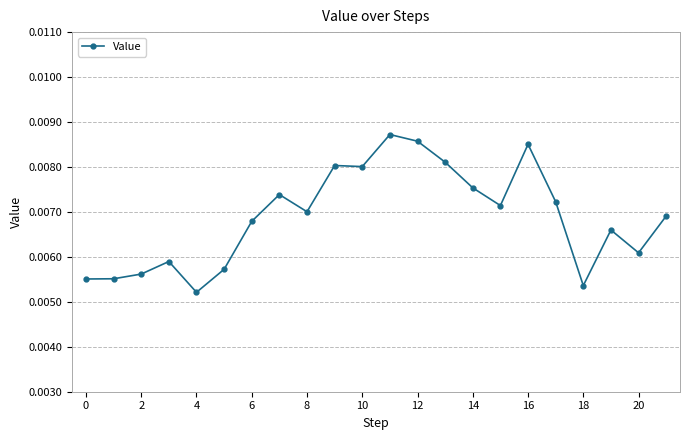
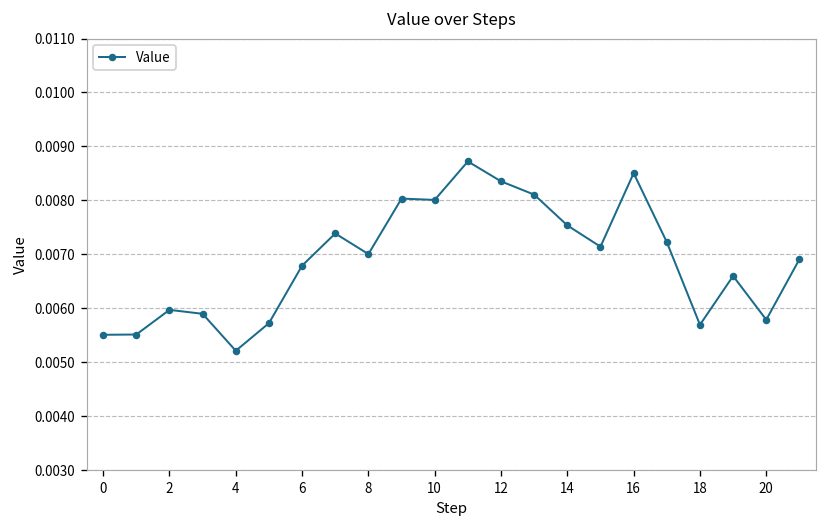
  {
    "0": 0.0055,
-   "2": 0.0056,
+   "2": 0.0060,
    "4": 0.0052,
    "6": 0.0068,
    "8": 0.0070,
    "10": 0.0080,
-   "12": 0.0086,
+   "12": 0.0084,
    "14": 0.0075,
    "16": 0.0085,
-   "18": 0.0054,
-   "20": 0.0061
+   "18": 0.0057,
+   "20": 0.0058
  }
